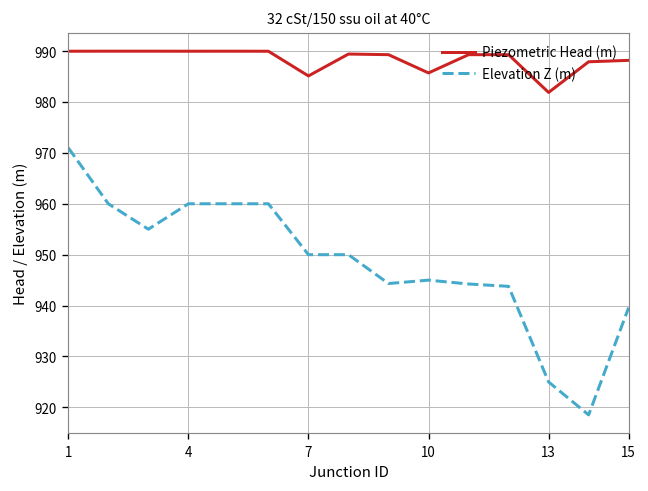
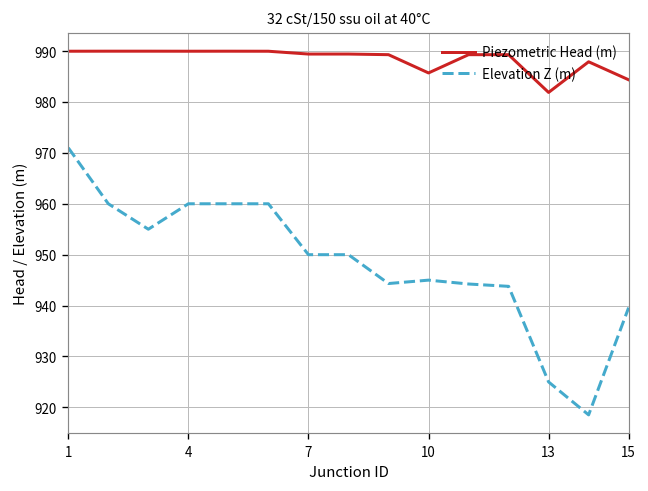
  {
    "Piezometric Head (m)": {
      "1": 990,
      "4": 990,
-     "7": 985,
+     "7": 989,
      "10": 986,
      "13": 982,
-     "15": 988
+     "15": 984
    },
    "Elevation Z (m)": {
      "1": 971,
      "4": 960,
      "7": 950,
      "10": 945,
      "13": 925,
      "15": 940
    }
  }
